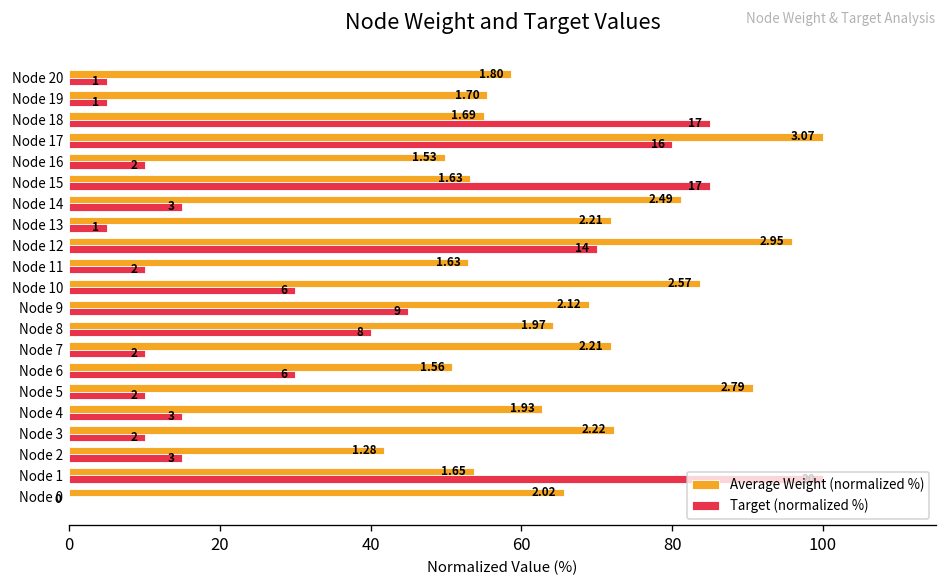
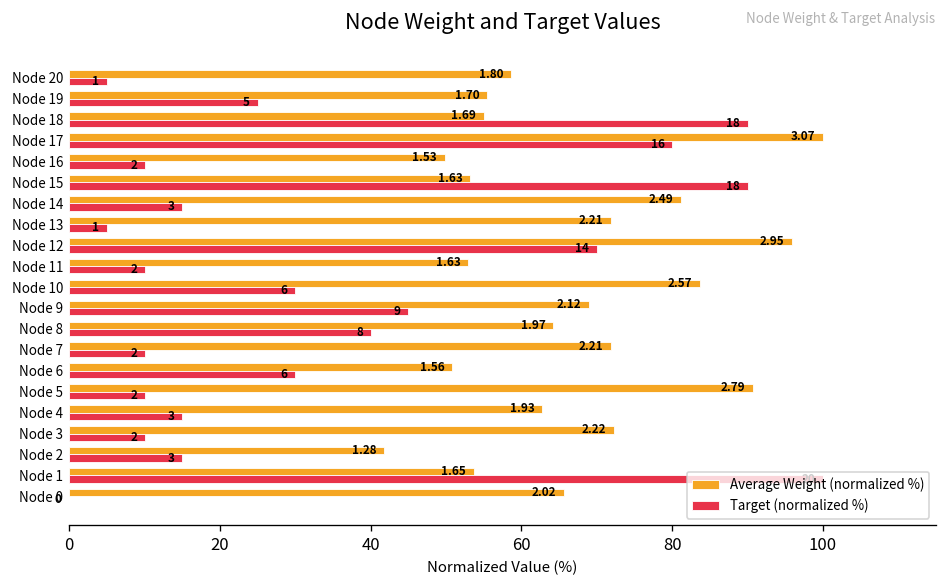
  {
    "Target (normalized %)": {
-     "Node 19": 1,
-     "Node 18": 17,
-     "Node 15": 17,
+     "Node 19": 5,
+     "Node 18": 18,
+     "Node 15": 18,
      "Node 0": 0
    }
  }
